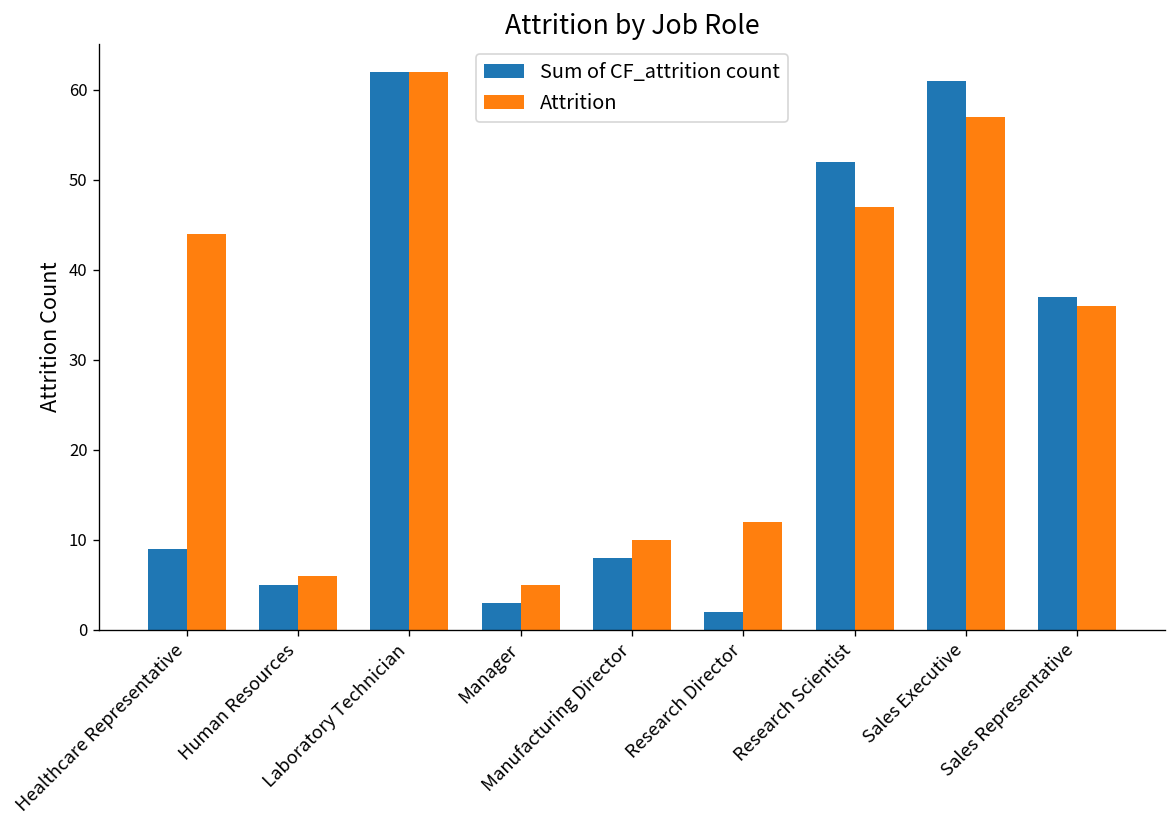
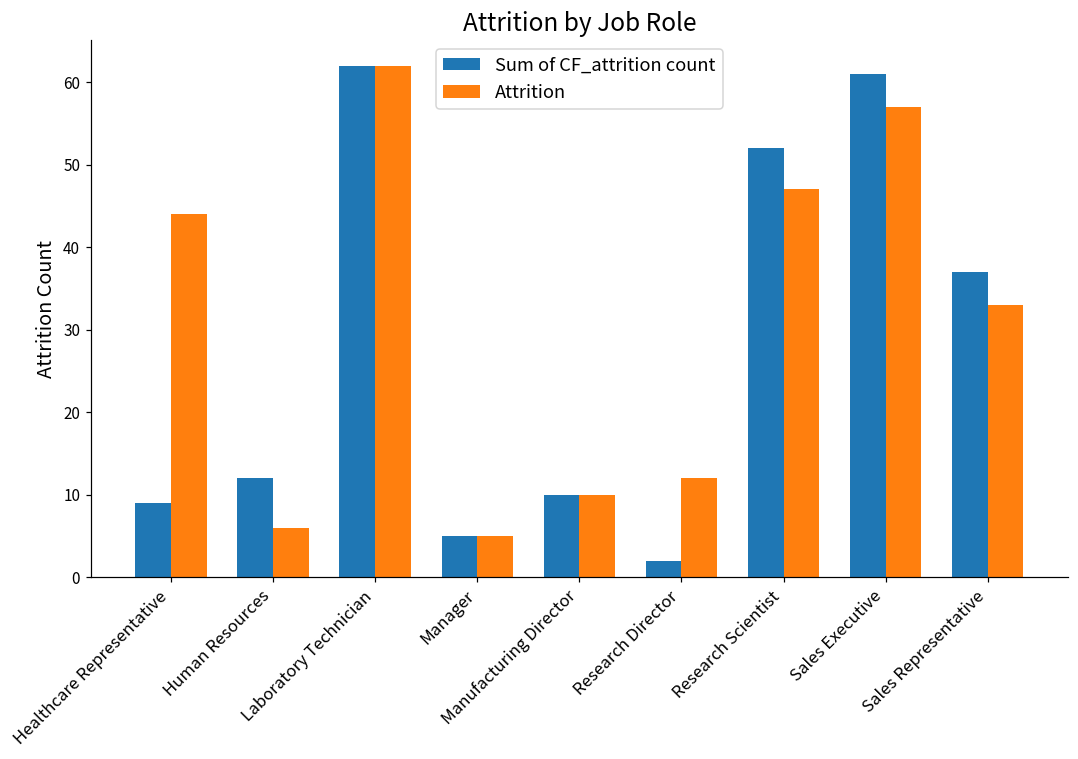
  {
    "Sum of CF_attrition count": {
      "Healthcare Representative": 9,
-     "Human Resources": 5,
+     "Human Resources": 12,
      "Laboratory Technician": 62,
-     "Manager": 3,
-     "Manufacturing Director": 8,
+     "Manager": 5,
+     "Manufacturing Director": 10,
      "Research Director": 2,
      "Research Scientist": 52,
      "Sales Executive": 61,
      "Sales Representative": 37
    },
    "Attrition": {
      "Healthcare Representative": 44,
      "Human Resources": 6,
      "Laboratory Technician": 62,
      "Manager": 5,
      "Manufacturing Director": 10,
      "Research Director": 12,
      "Research Scientist": 47,
      "Sales Executive": 57,
-     "Sales Representative": 36
+     "Sales Representative": 33
    }
  }
